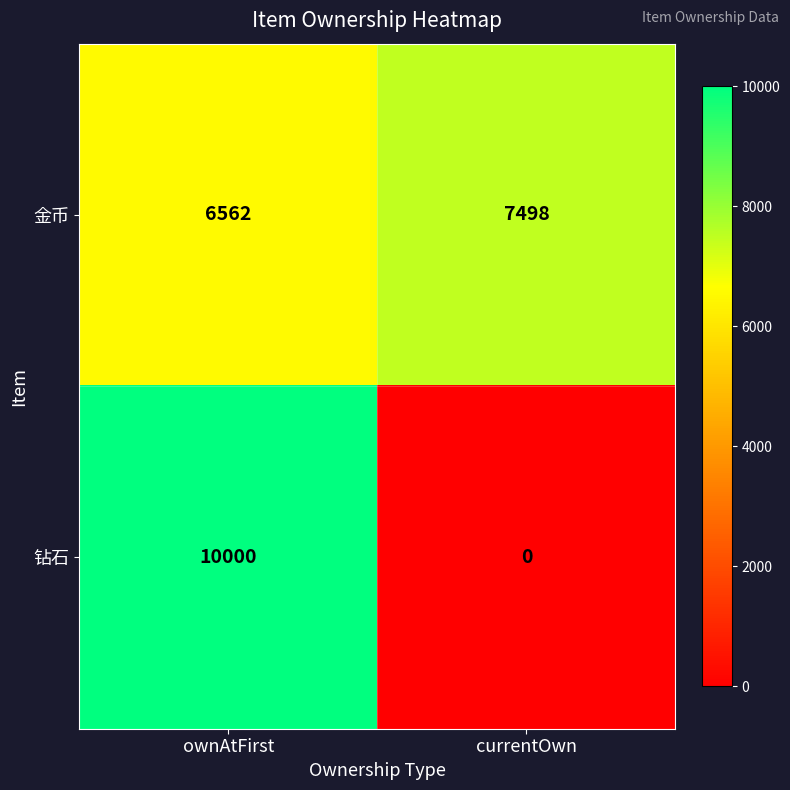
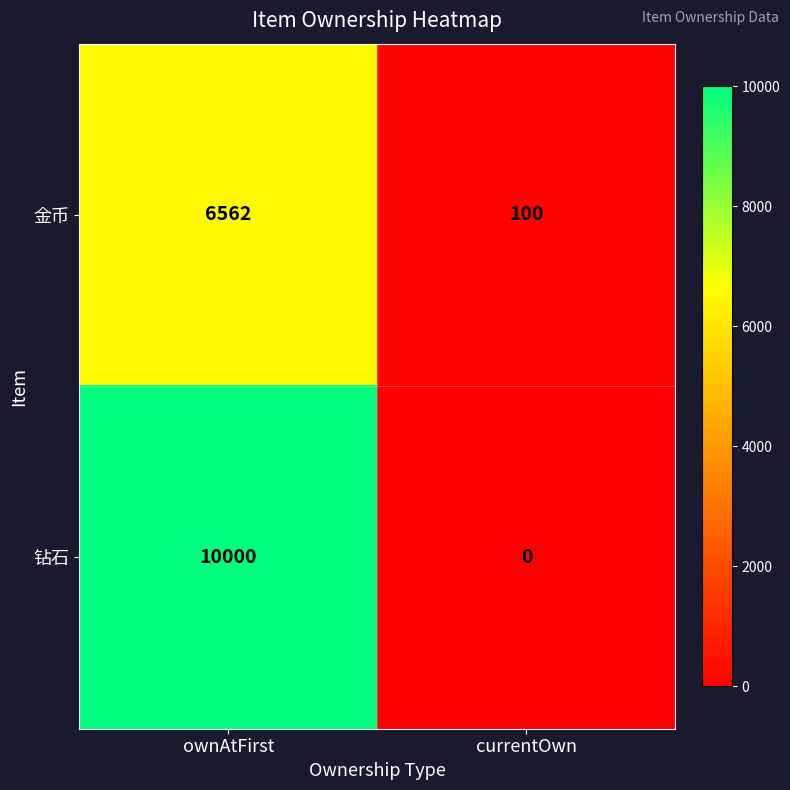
  {
    "金币": {
      "ownAtFirst": 6562,
-     "currentOwn": 7498
+     "currentOwn": 100
    },
    "钻石": {
      "ownAtFirst": 10000,
      "currentOwn": 0
    }
  }
